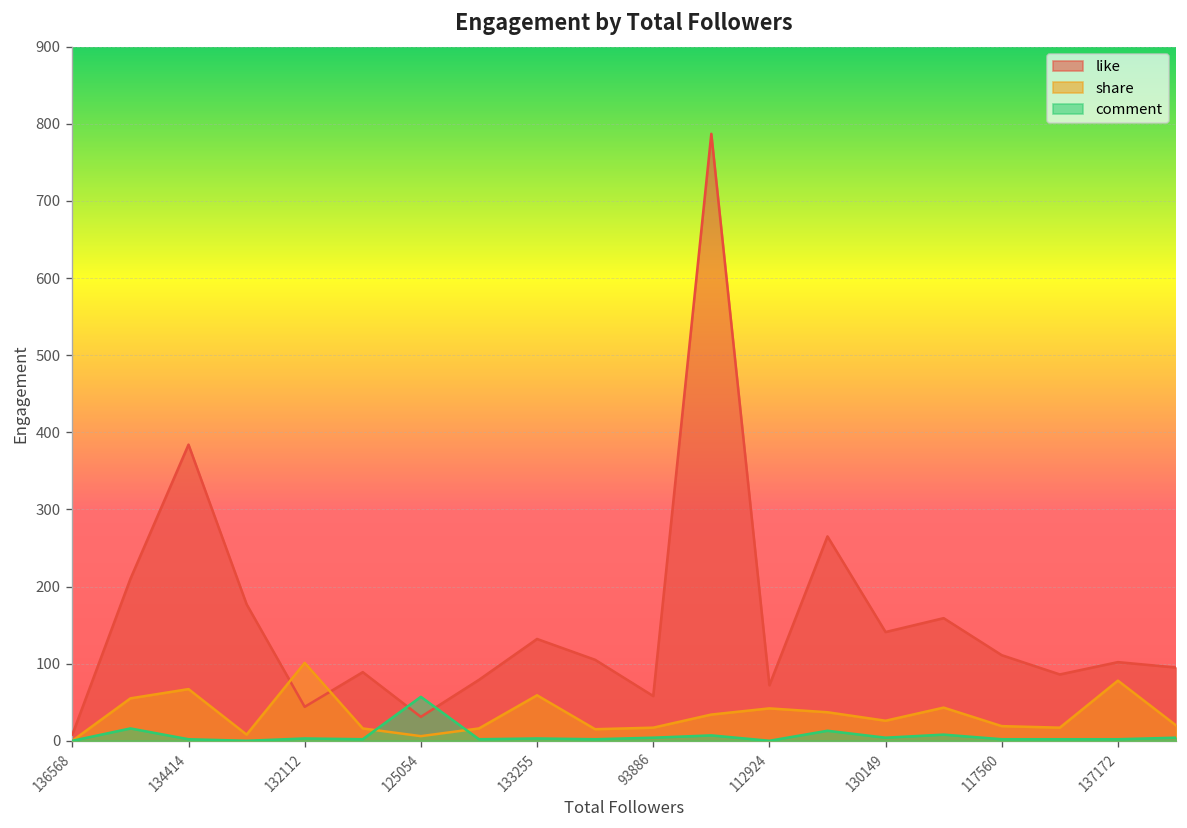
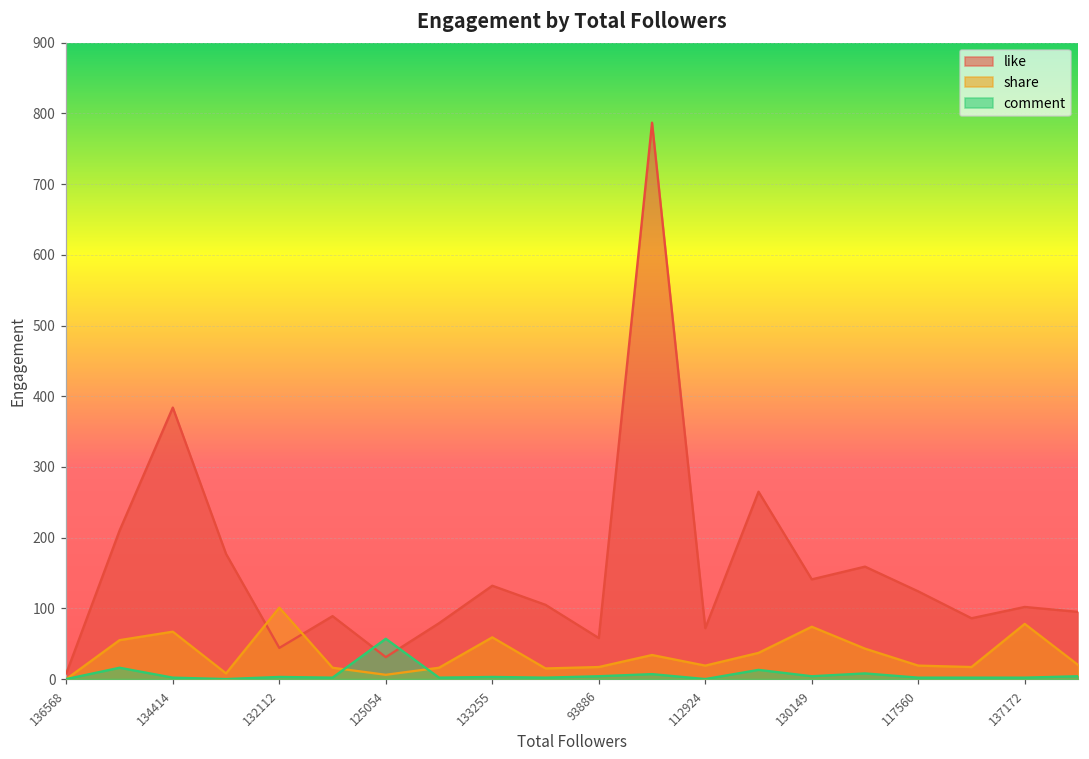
  {
    "like": {
      "136568": 10,
      "134414": 380,
      "132112": 40,
      "125054": 30,
      "133255": 130,
      "93886": 60,
      "112924": 70,
      "130149": 140,
-     "117560": 110,
+     "117560": 120,
      "137172": 100
    },
    "share": {
      "134414": 70,
      "132112": 100,
      "125054": 10,
      "133255": 60,
      "93886": 20,
-     "112924": 40,
-     "130149": 30,
+     "112924": 20,
+     "130149": 70,
      "117560": 20,
      "137172": 80
    },
    "comment": {
      "134414": 0,
      "132112": 0,
      "125054": 60,
      "133255": 0,
      "93886": 0,
      "112924": 0,
      "130149": 0,
      "117560": 0,
      "137172": 0
    }
  }
